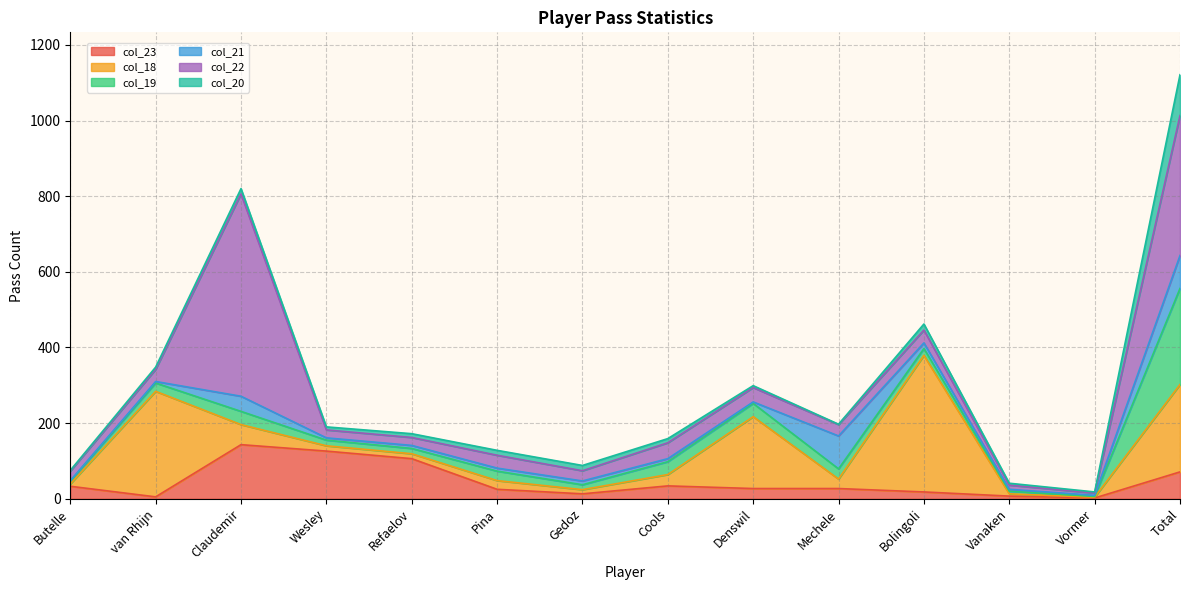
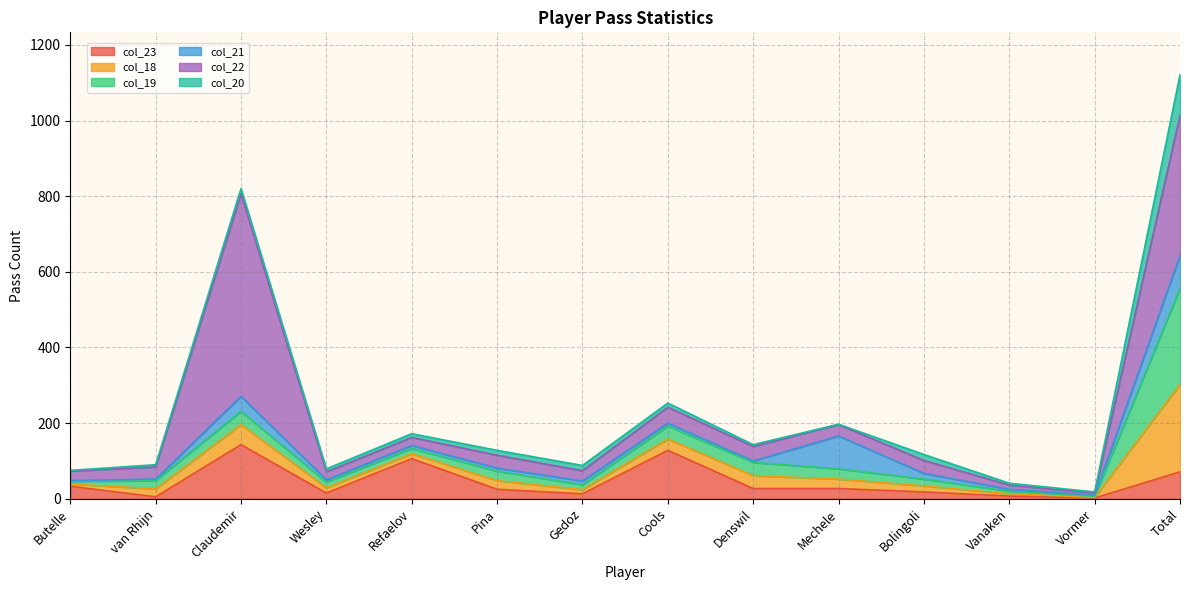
  {
    "col_23": {
      "van Rhijn": 10,
      "Claudemir": 140,
-     "Wesley": 130,
+     "Wesley": 20,
      "Refaelov": 110,
      "Pina": 30,
      "Gedoz": 10,
-     "Cools": 30,
+     "Cools": 130,
      "Denswil": 30,
      "Mechele": 30,
      "Bolingoli": 20,
      "Total": 70
    },
    "col_18": {
-     "van Rhijn": 280,
+     "van Rhijn": 20,
      "Claudemir": 50,
      "Wesley": 10,
      "Refaelov": 10,
      "Pina": 20,
      "Gedoz": 10,
      "Cools": 30,
-     "Denswil": 190,
+     "Denswil": 30,
      "Mechele": 30,
-     "Bolingoli": 360,
+     "Bolingoli": 20,
      "Total": 230
    },
    "col_21": {
      "Claudemir": 40,
      "Refaelov": 10,
      "Pina": 10,
      "Gedoz": 10,
      "Cools": 10,
      "Mechele": 90,
      "Bolingoli": 20,
      "Total": 90
    },
    "col_22": {
      "Claudemir": 540,
      "Wesley": 20,
      "Refaelov": 20,
      "Pina": 30,
      "Gedoz": 30,
      "Cools": 40,
      "Bolingoli": 30,
      "Total": 370
    }
  }
